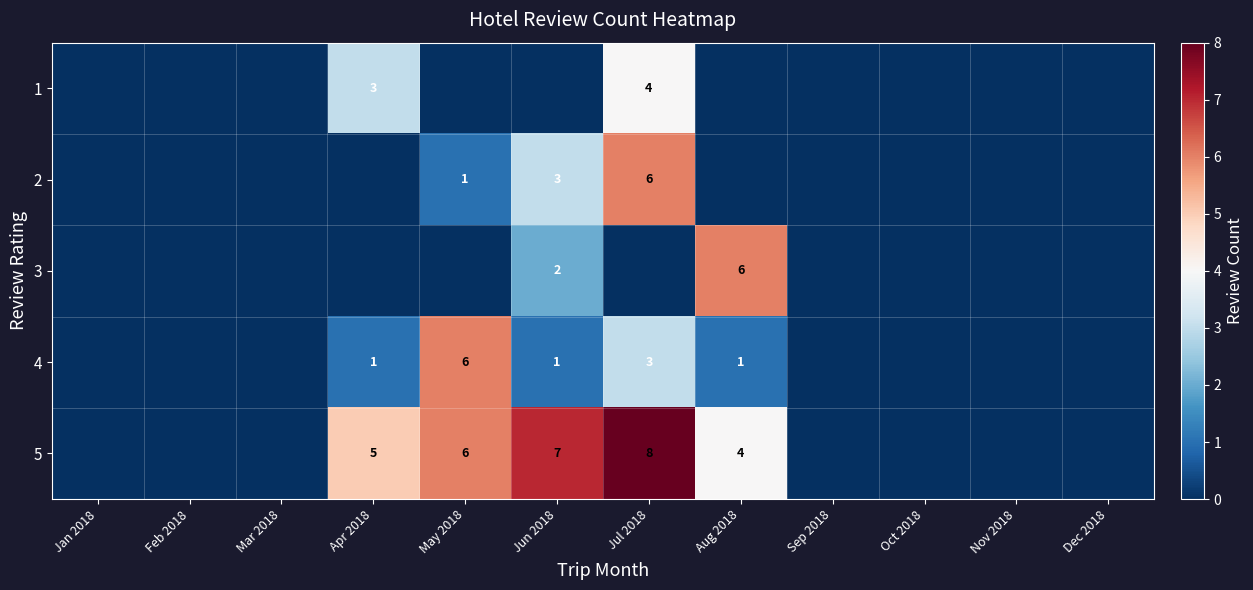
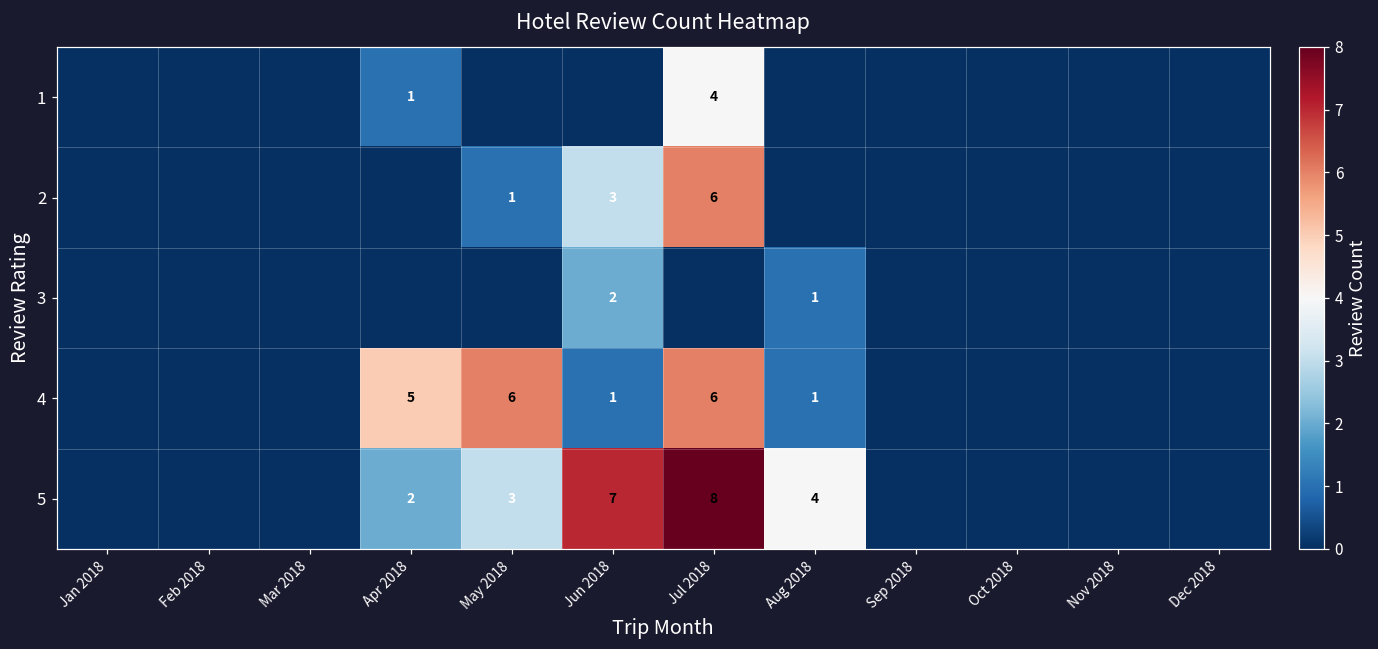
  {
    "1": {
-     "Apr 2018": 3,
+     "Apr 2018": 1,
      "Jul 2018": 4
    },
    "2": {
      "May 2018": 1,
      "Jun 2018": 3,
      "Jul 2018": 6
    },
    "3": {
      "Jun 2018": 2,
-     "Aug 2018": 6
+     "Aug 2018": 1
    },
    "4": {
-     "Apr 2018": 1,
+     "Apr 2018": 5,
      "May 2018": 6,
      "Jun 2018": 1,
-     "Jul 2018": 3,
+     "Jul 2018": 6,
      "Aug 2018": 1
    },
    "5": {
-     "Apr 2018": 5,
-     "May 2018": 6,
+     "Apr 2018": 2,
+     "May 2018": 3,
      "Jun 2018": 7,
      "Jul 2018": 8,
      "Aug 2018": 4
    }
  }
